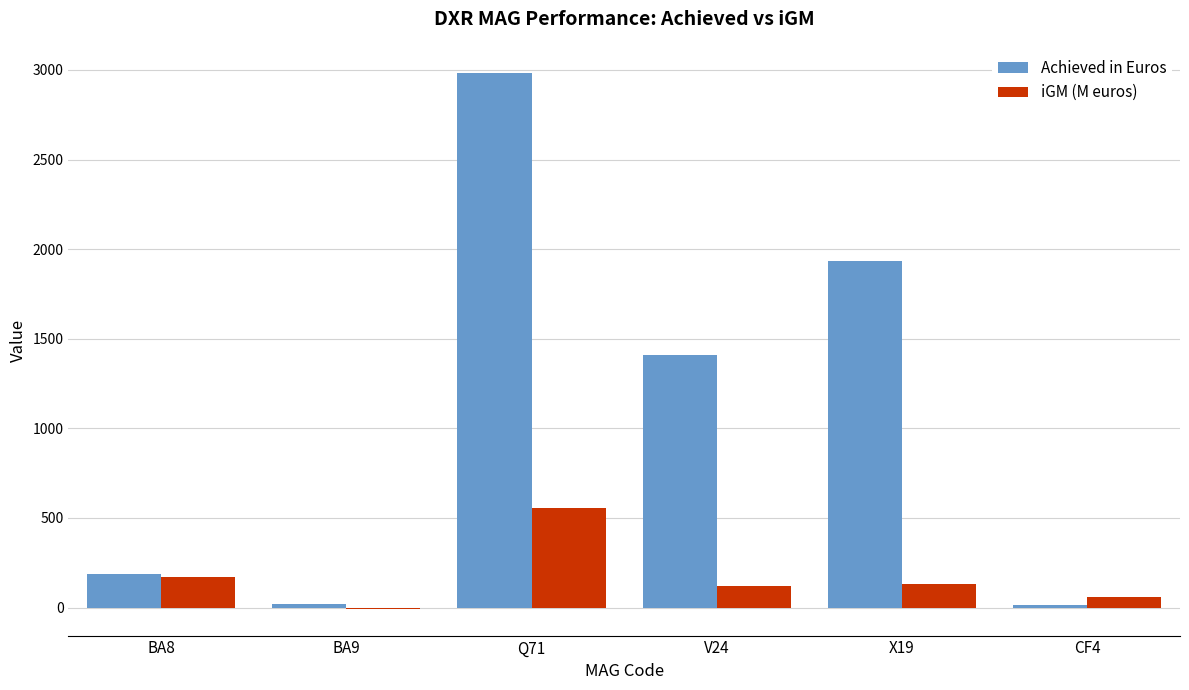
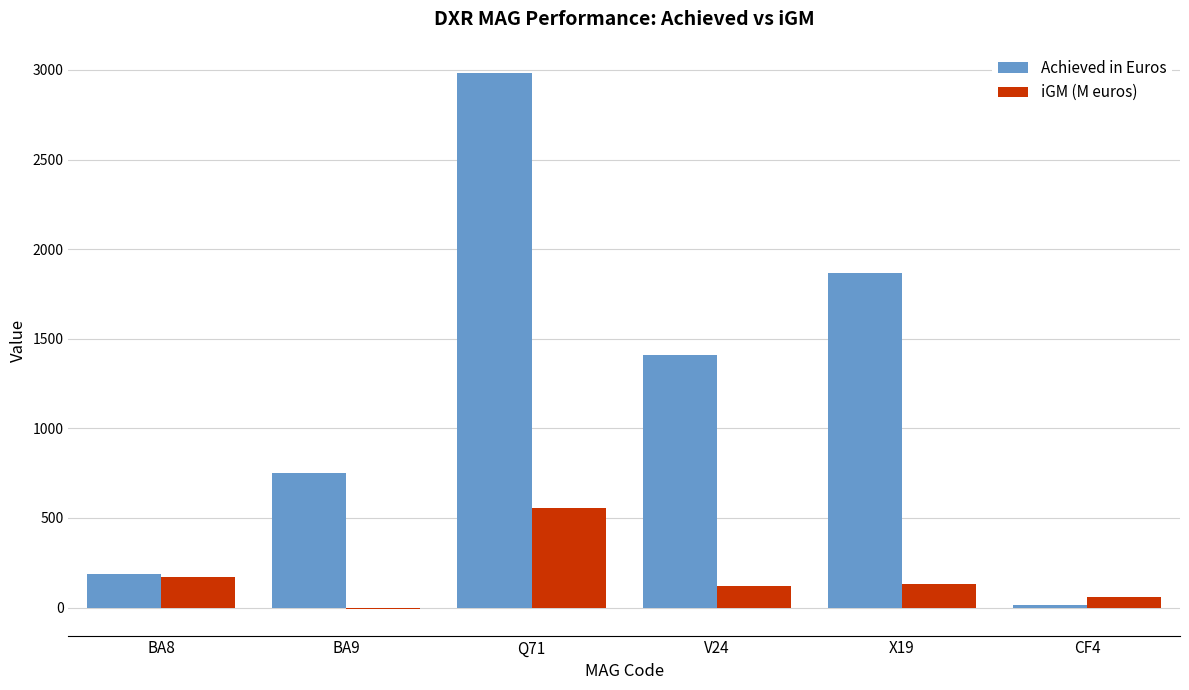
  {
    "Achieved in Euros": {
      "BA8": 190,
-     "BA9": 20,
+     "BA9": 750,
      "Q71": 2990,
      "V24": 1410,
-     "X19": 1930
+     "X19": 1870
    },
    "iGM (M euros)": {
      "BA8": 170,
      "Q71": 560,
      "V24": 120,
      "X19": 130,
      "CF4": 60
    }
  }
